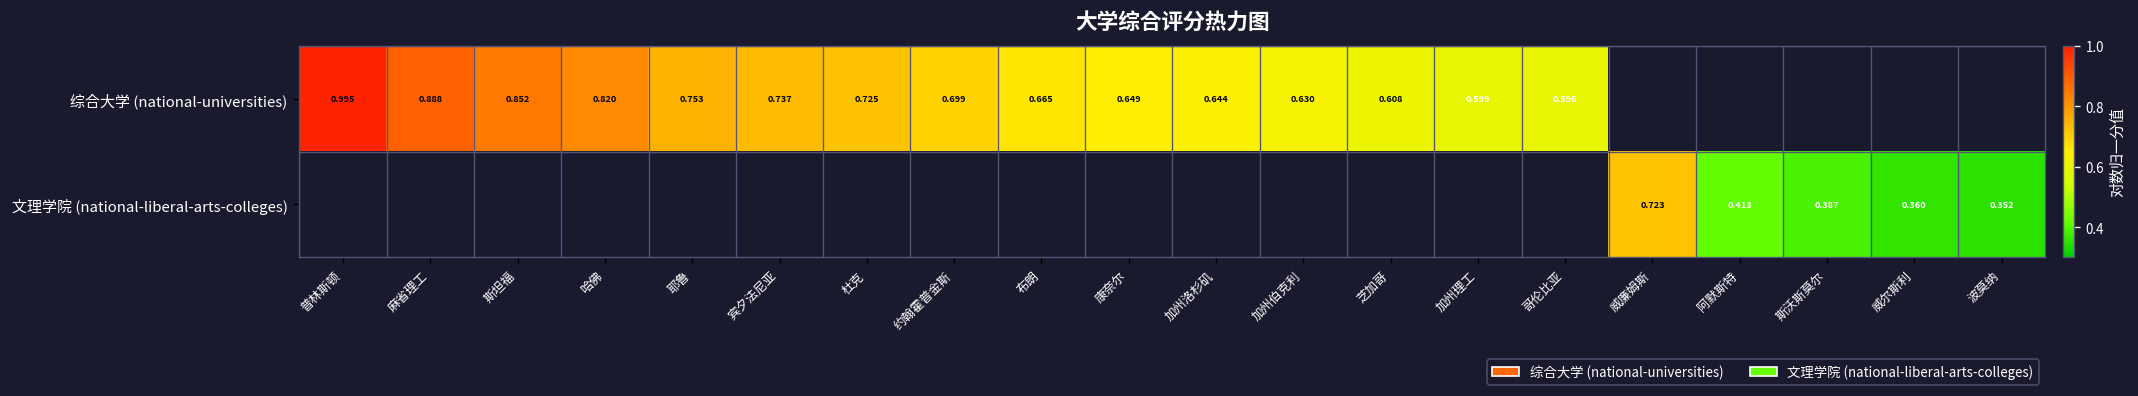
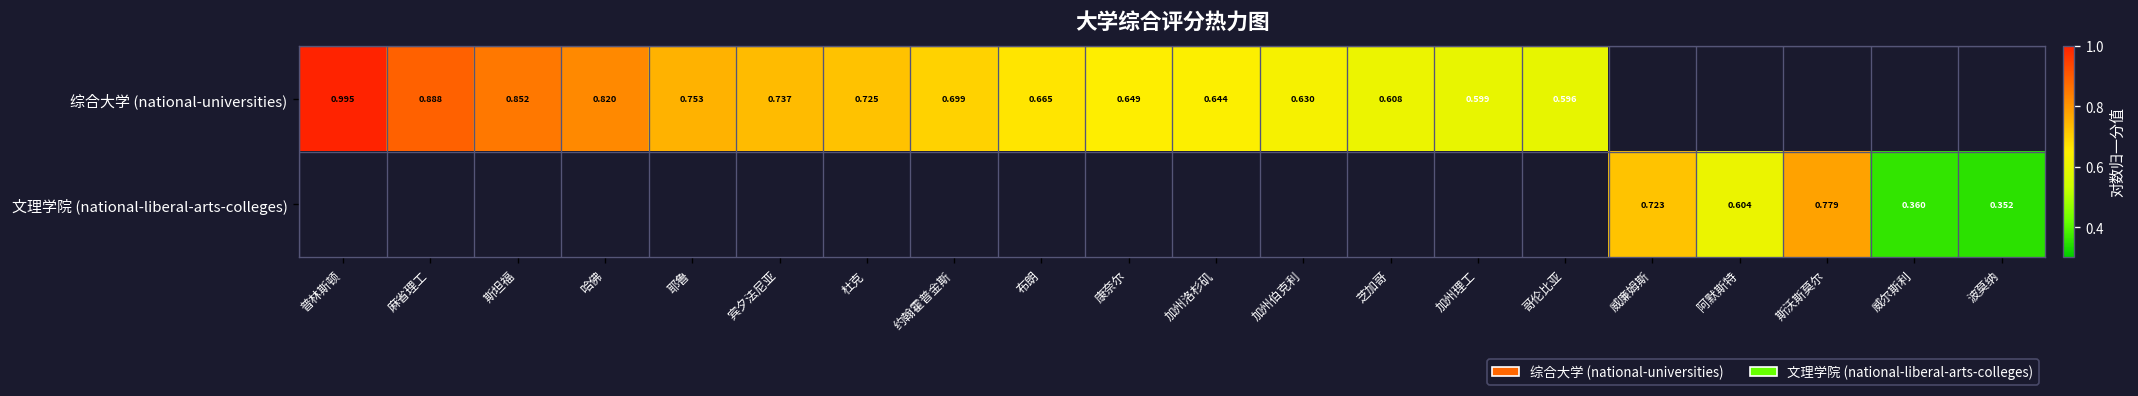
  {
    "综合大学 (national-universities)": {
      "普林斯顿": 0.995,
      "麻省理工": 0.888,
      "斯坦福": 0.852,
      "哈佛": 0.820,
      "耶鲁": 0.753,
      "宾夕法尼亚": 0.737,
      "杜克": 0.725,
      "约翰霍普金斯": 0.699,
      "布朗": 0.665,
      "康奈尔": 0.649,
      "加州洛杉矶": 0.644,
      "加州伯克利": 0.630,
      "芝加哥": 0.608,
      "加州理工": 0.599,
      "哥伦比亚": 0.596
    },
    "文理学院 (national-liberal-arts-colleges)": {
      "威廉姆斯": 0.723,
-     "阿默斯特": 0.413,
-     "斯沃斯莫尔": 0.387,
+     "阿默斯特": 0.604,
+     "斯沃斯莫尔": 0.779,
      "威尔斯利": 0.360,
      "波莫纳": 0.352
    }
  }
